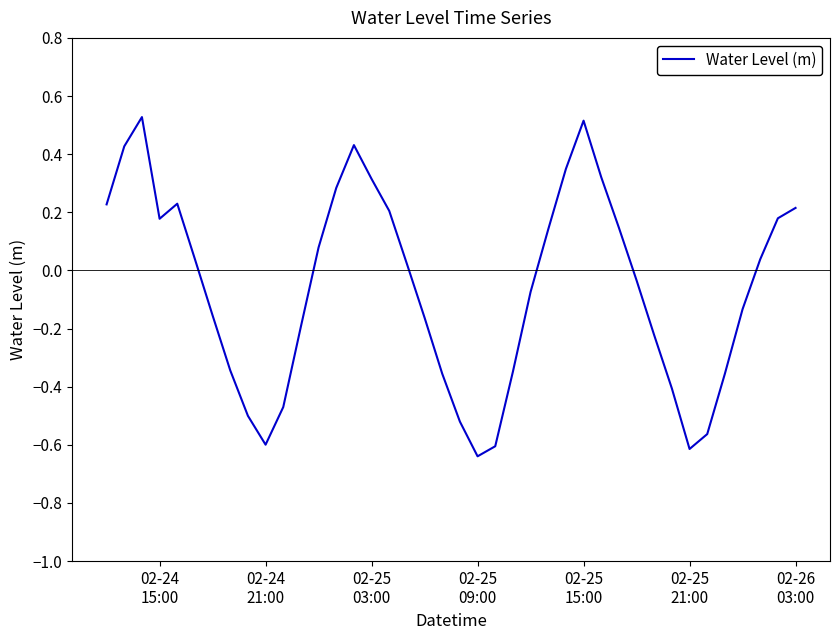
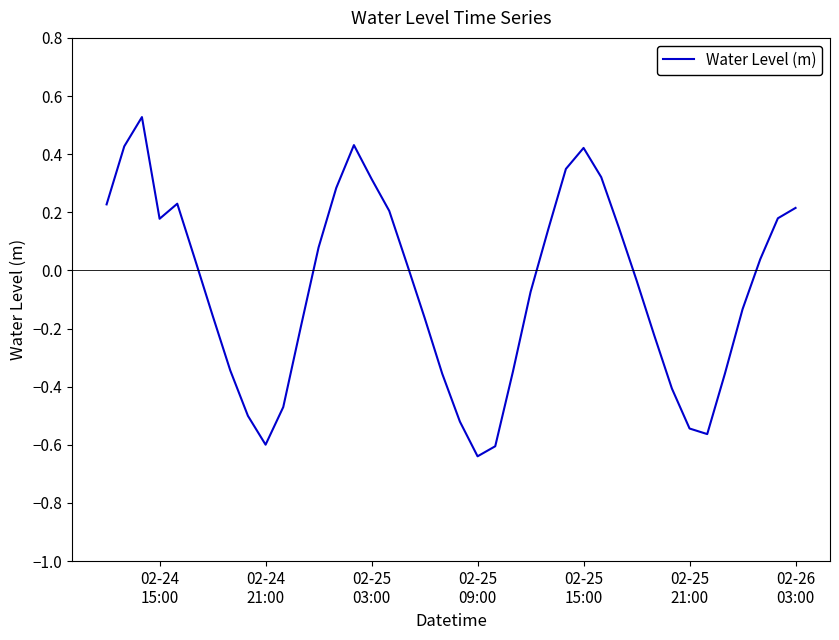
  {
    "02-24 15:00": 0.18,
    "02-24 21:00": -0.60,
    "02-25 03:00": 0.31,
    "02-25 09:00": -0.64,
-   "02-25 15:00": 0.52,
-   "02-25 21:00": -0.61,
+   "02-25 15:00": 0.42,
+   "02-25 21:00": -0.54,
    "02-26 03:00": 0.22
  }
